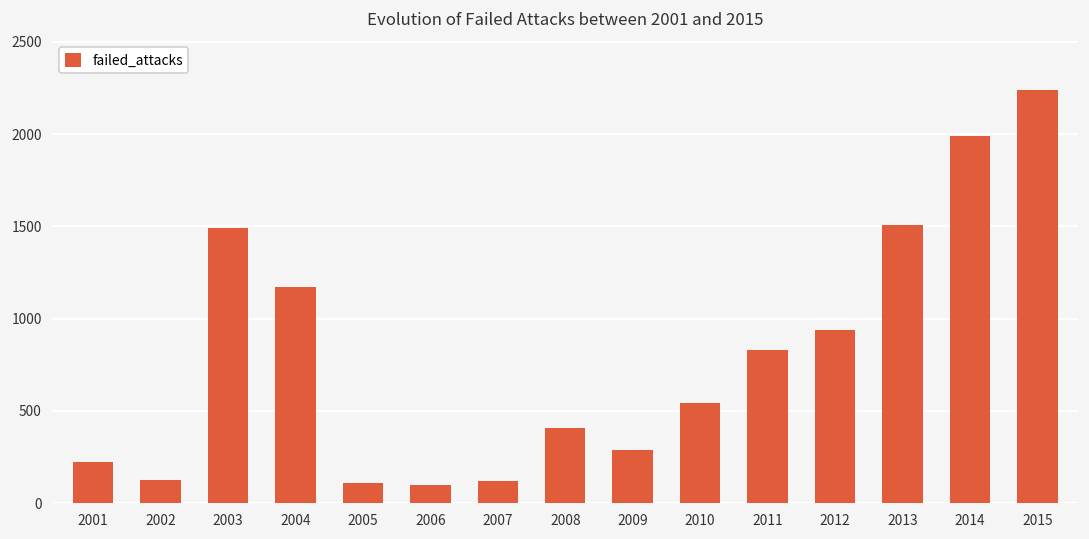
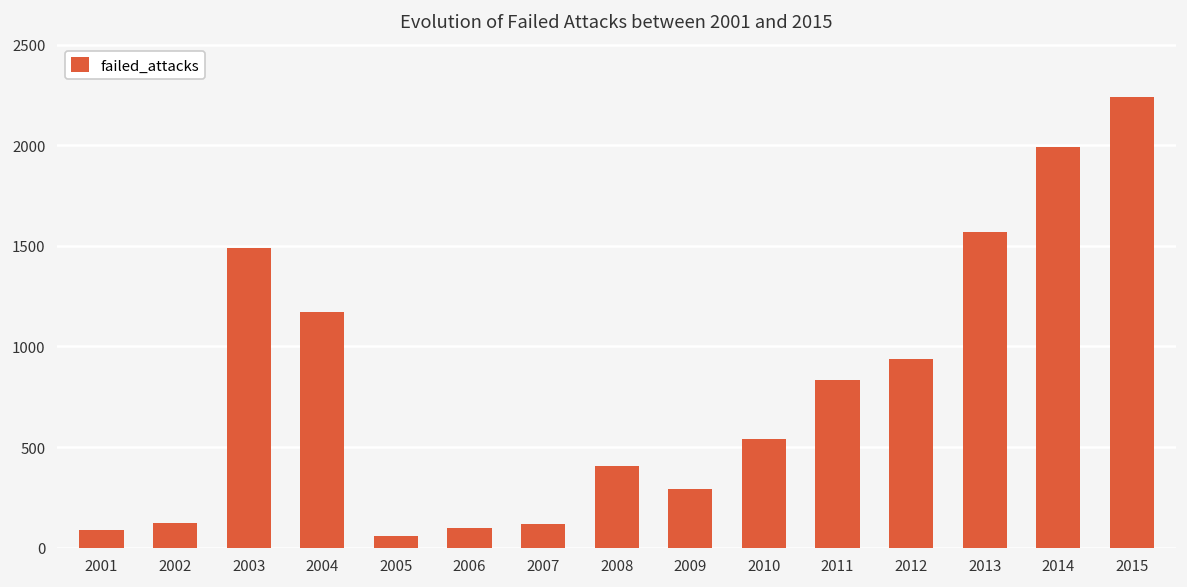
  {
-   "2001": 220,
+   "2001": 90,
    "2002": 120,
    "2003": 1490,
    "2004": 1170,
-   "2005": 110,
+   "2005": 60,
    "2006": 100,
    "2007": 120,
    "2008": 400,
    "2009": 290,
    "2010": 540,
    "2011": 830,
    "2012": 940,
-   "2013": 1510,
+   "2013": 1570,
    "2014": 1990,
    "2015": 2240
  }
